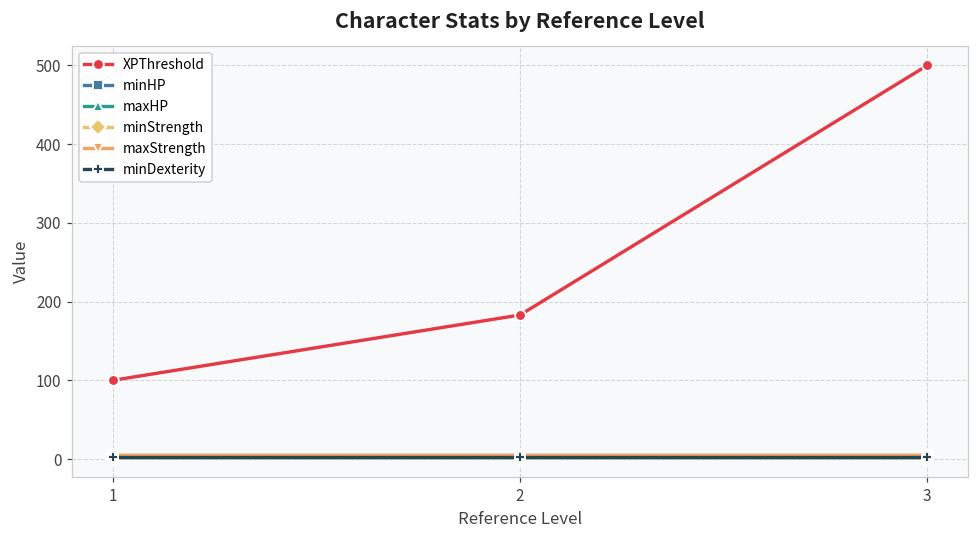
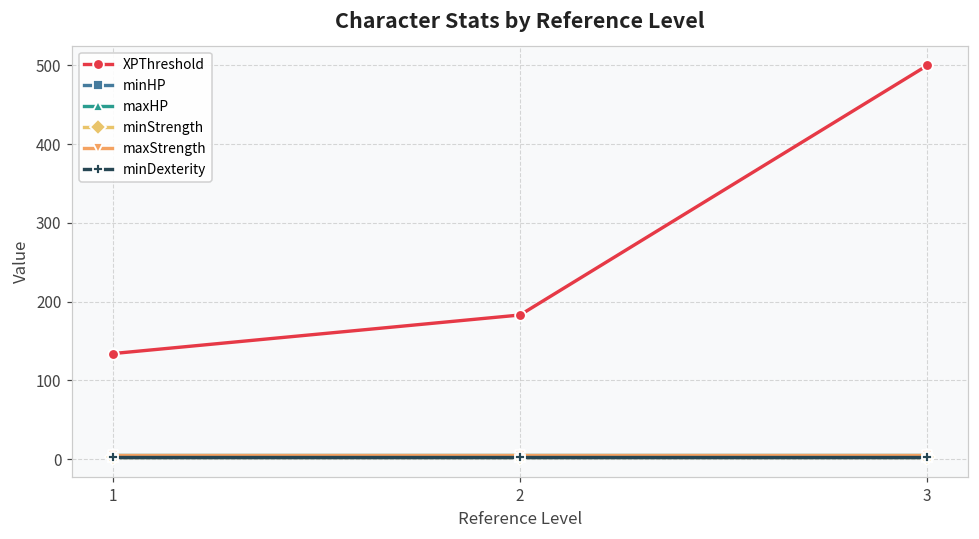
  {
    "XPThreshold": {
-     "1": 100,
+     "1": 130,
      "2": 180,
      "3": 500
    }
  }
